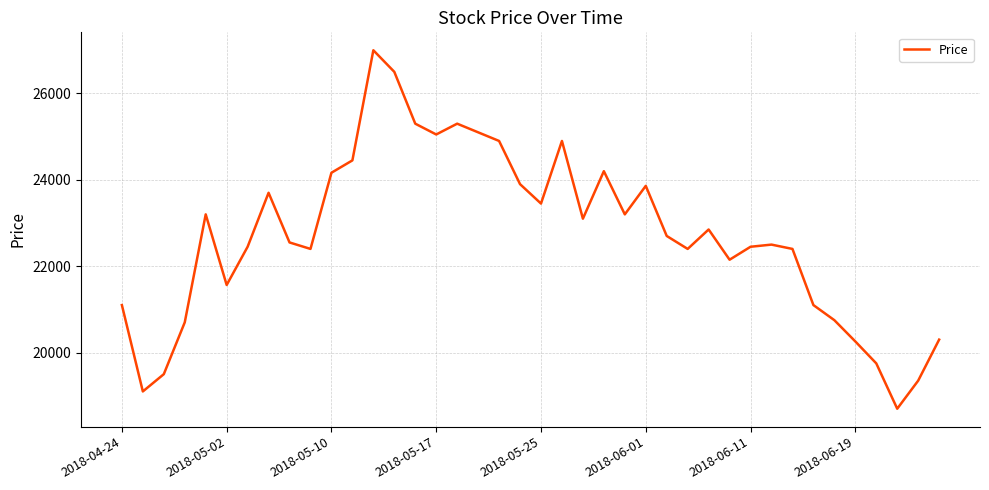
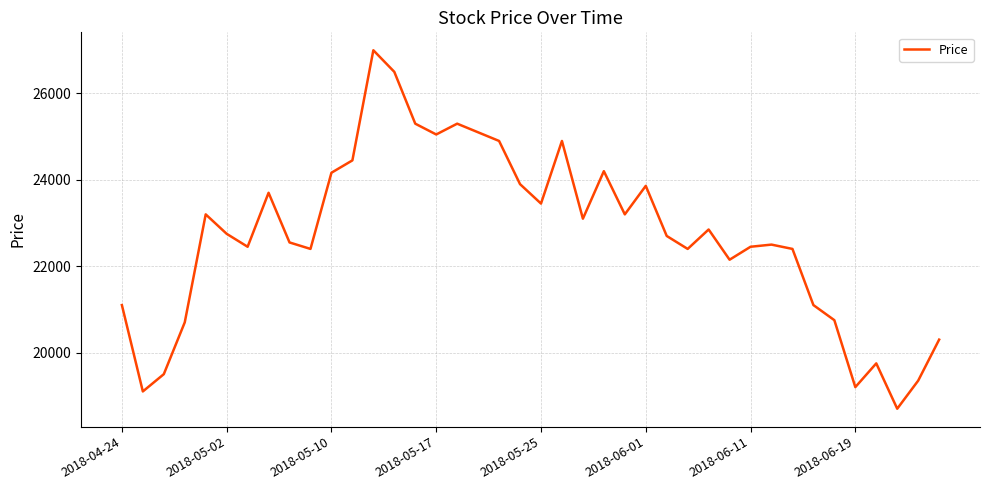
  {
    "2018-04-24": 21100,
-   "2018-05-02": 21600,
+   "2018-05-02": 22800,
    "2018-05-10": 24200,
    "2018-05-17": 25100,
    "2018-05-25": 23500,
    "2018-06-01": 23900,
    "2018-06-11": 22500,
-   "2018-06-19": 20300
+   "2018-06-19": 19200
  }
